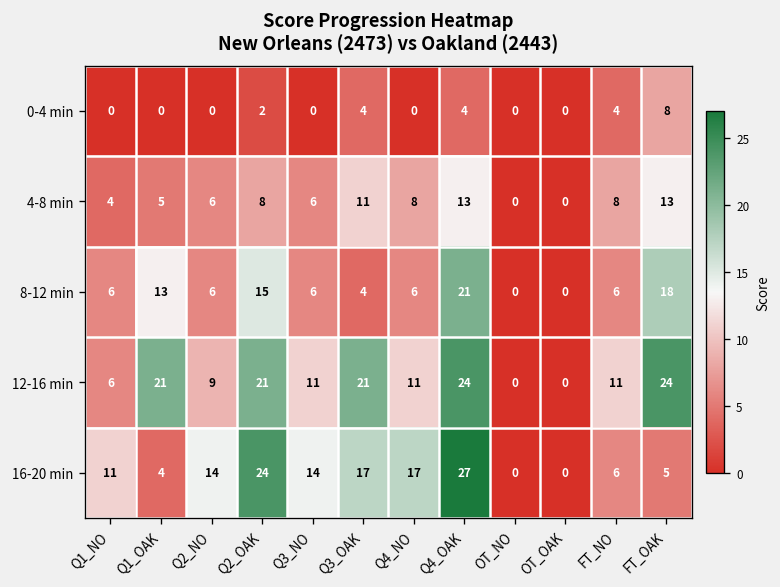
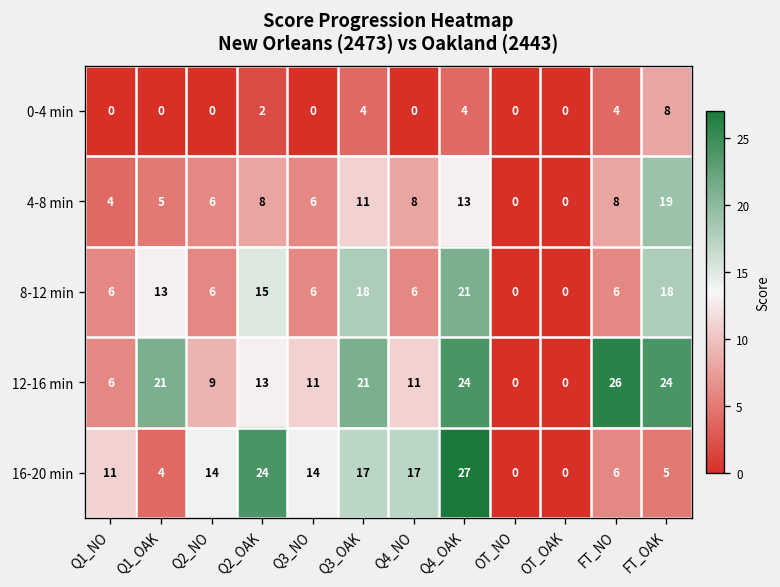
  {
    "0-4 min": {
      "Q1_NO": 0,
      "Q1_OAK": 0,
      "Q2_NO": 0,
      "Q2_OAK": 2,
      "Q3_NO": 0,
      "Q3_OAK": 4,
      "Q4_NO": 0,
      "Q4_OAK": 4,
      "OT_NO": 0,
      "OT_OAK": 0,
      "FT_NO": 4,
      "FT_OAK": 8
    },
    "4-8 min": {
      "Q1_NO": 4,
      "Q1_OAK": 5,
      "Q2_NO": 6,
      "Q2_OAK": 8,
      "Q3_NO": 6,
      "Q3_OAK": 11,
      "Q4_NO": 8,
      "Q4_OAK": 13,
      "OT_NO": 0,
      "OT_OAK": 0,
      "FT_NO": 8,
-     "FT_OAK": 13
+     "FT_OAK": 19
    },
    "8-12 min": {
      "Q1_NO": 6,
      "Q1_OAK": 13,
      "Q2_NO": 6,
      "Q2_OAK": 15,
      "Q3_NO": 6,
-     "Q3_OAK": 4,
+     "Q3_OAK": 18,
      "Q4_NO": 6,
      "Q4_OAK": 21,
      "OT_NO": 0,
      "OT_OAK": 0,
      "FT_NO": 6,
      "FT_OAK": 18
    },
    "12-16 min": {
      "Q1_NO": 6,
      "Q1_OAK": 21,
      "Q2_NO": 9,
-     "Q2_OAK": 21,
+     "Q2_OAK": 13,
      "Q3_NO": 11,
      "Q3_OAK": 21,
      "Q4_NO": 11,
      "Q4_OAK": 24,
      "OT_NO": 0,
      "OT_OAK": 0,
-     "FT_NO": 11,
+     "FT_NO": 26,
      "FT_OAK": 24
    },
    "16-20 min": {
      "Q1_NO": 11,
      "Q1_OAK": 4,
      "Q2_NO": 14,
      "Q2_OAK": 24,
      "Q3_NO": 14,
      "Q3_OAK": 17,
      "Q4_NO": 17,
      "Q4_OAK": 27,
      "OT_NO": 0,
      "OT_OAK": 0,
      "FT_NO": 6,
      "FT_OAK": 5
    }
  }
